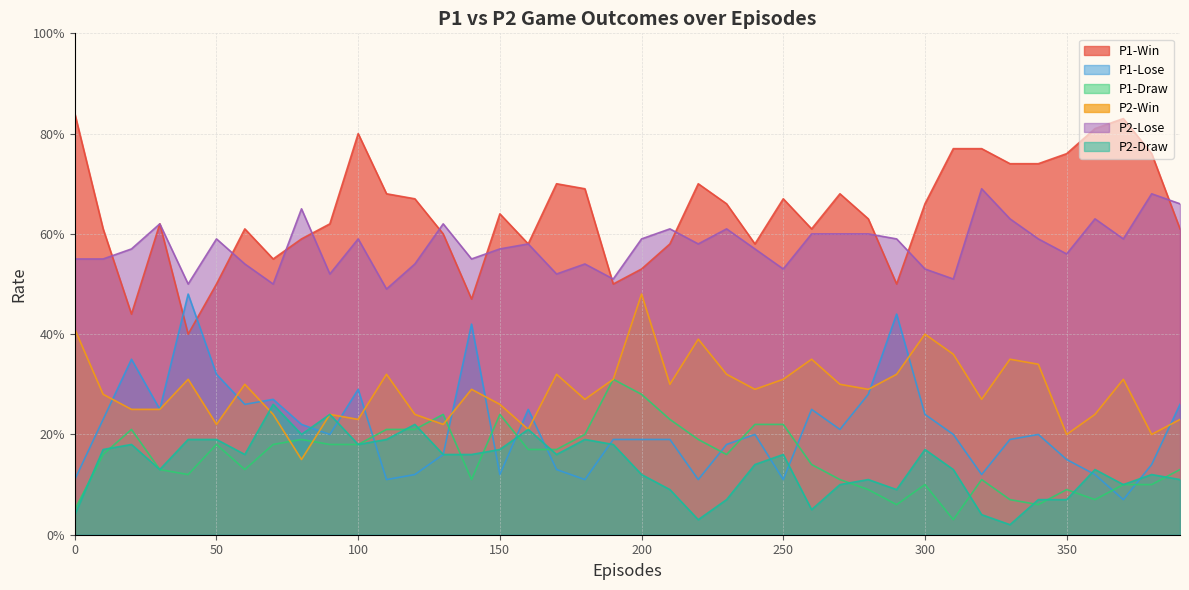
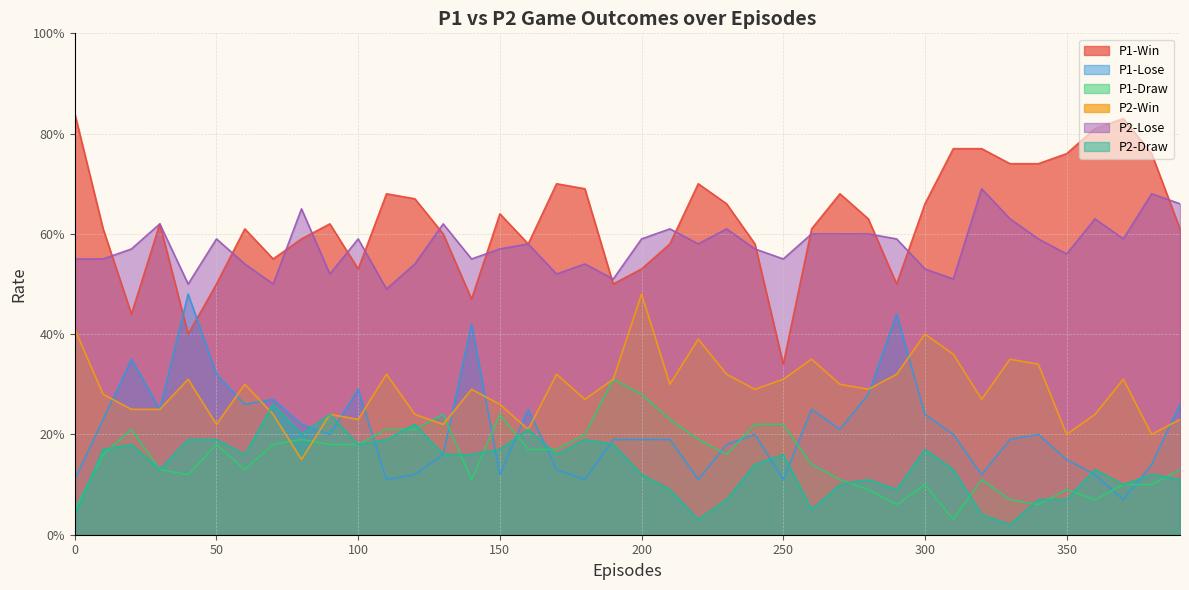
  {
    "P1-Win": {
      "0": "84%",
      "50": "50%",
-     "100": "80%",
+     "100": "53%",
      "150": "64%",
      "200": "53%",
-     "250": "67%",
+     "250": "34%",
      "300": "66%",
      "350": "76%"
    },
    "P2-Win": {
      "0": "41%",
      "50": "22%",
      "100": "23%",
      "150": "26%",
      "200": "48%",
      "250": "31%",
      "300": "40%",
      "350": "20%"
    },
    "P2-Lose": {
      "0": "55%",
      "50": "59%",
      "100": "59%",
      "150": "57%",
      "200": "59%",
-     "250": "53%",
+     "250": "55%",
      "300": "53%",
      "350": "56%"
    }
  }
